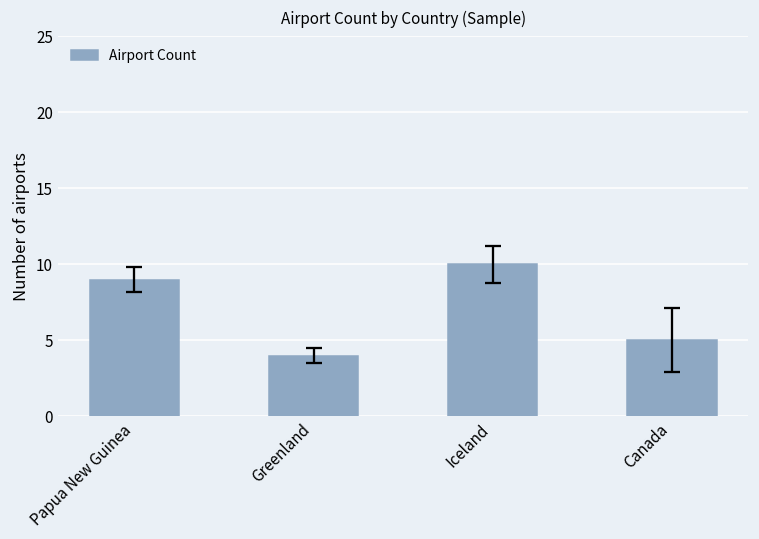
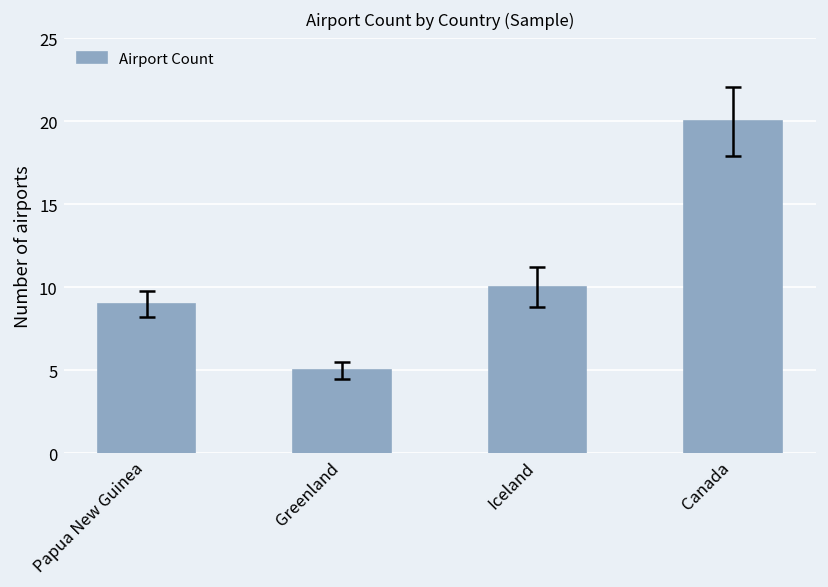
  {
    "Airport Count": {
      "Papua New Guinea": 9,
-     "Greenland": 4,
+     "Greenland": 5,
      "Iceland": 10,
-     "Canada": 5
+     "Canada": 20
    }
  }
